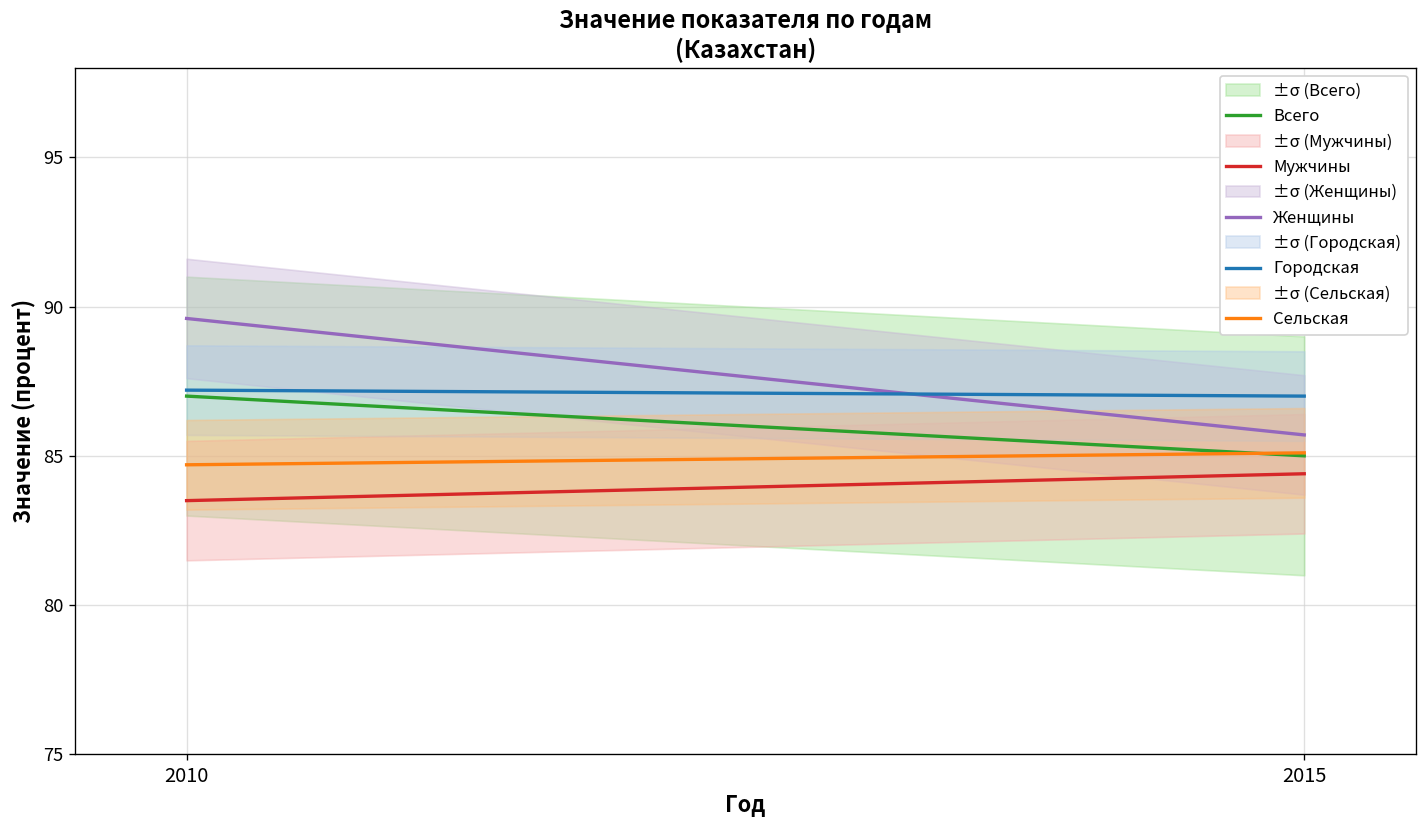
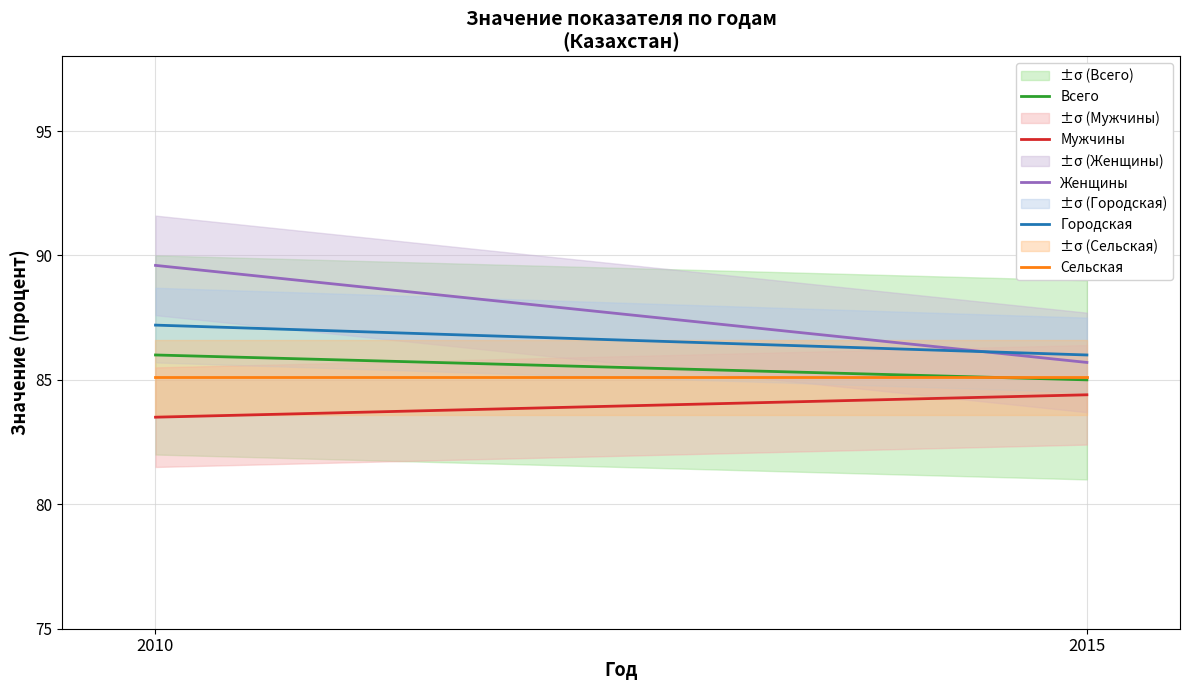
  {
    "Всего": {
-     "2010": 87
+     "2010": 86
    },
    "Мужчины": {
      "2010": 83.5,
      "2015": 84.4
    },
    "Женщины": {
      "2010": 89.6,
      "2015": 85.7
    },
    "Городская": {
      "2010": 87.2,
-     "2015": 87
+     "2015": 86
    },
    "Сельская": {
-     "2010": 84.7
+     "2010": 85.1
    }
  }
